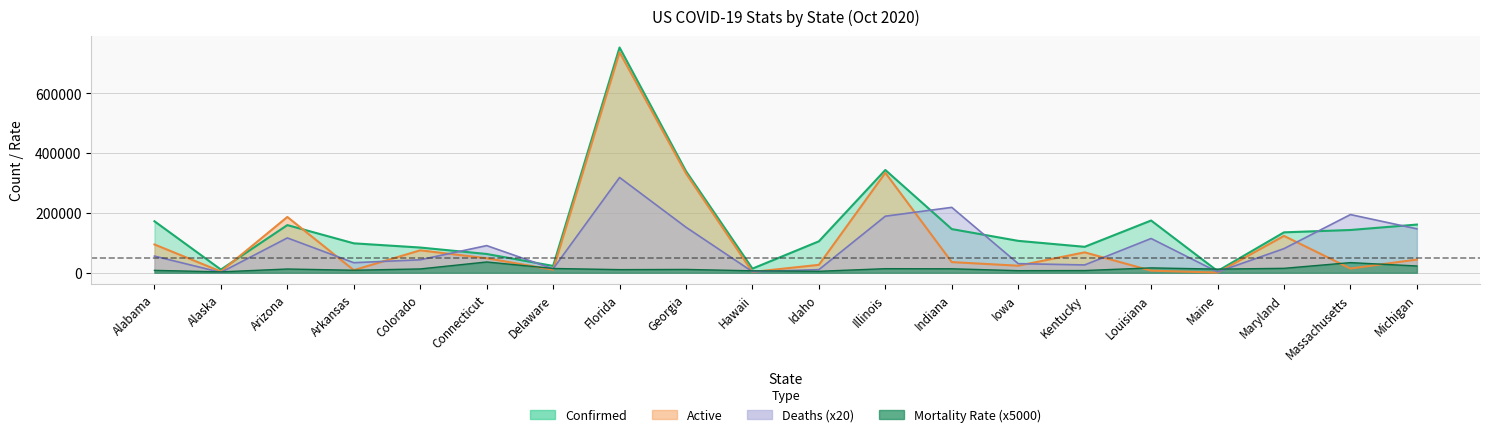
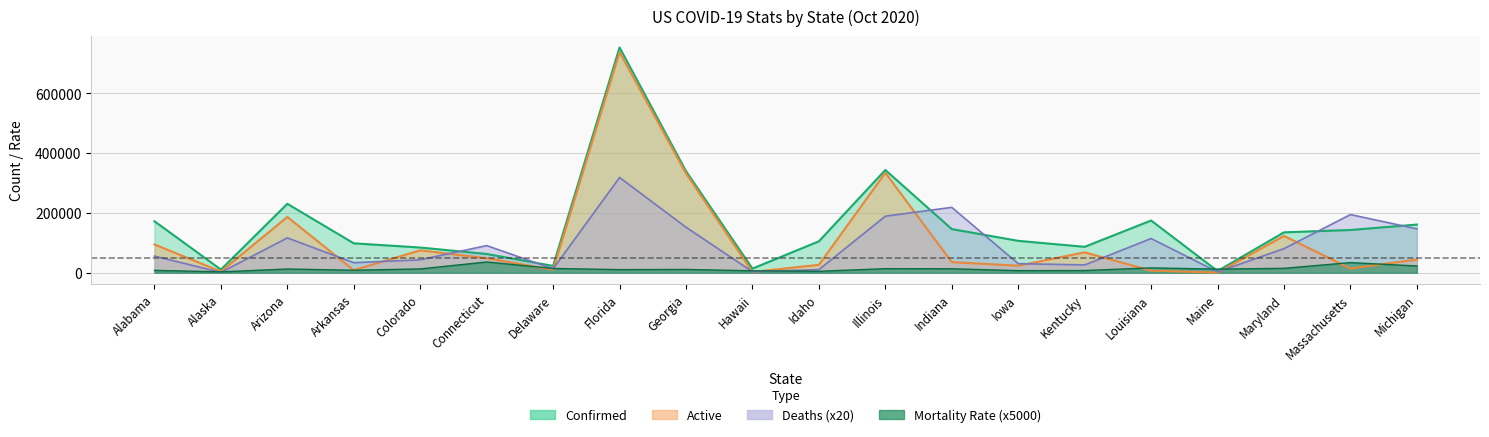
  {
    "Confirmed": {
      "Alabama": 170000,
-     "Arizona": 160000,
+     "Arizona": 230000,
      "Arkansas": 100000,
      "Colorado": 80000,
      "Connecticut": 60000,
      "Florida": 750000,
      "Idaho": 110000,
      "Illinois": 340000,
      "Indiana": 150000,
      "Iowa": 110000,
      "Kentucky": 90000,
      "Louisiana": 170000,
      "Maryland": 140000,
      "Massachusetts": 140000,
      "Michigan": 160000
    },
    "Active": {
      "Alabama": 90000,
      "Arizona": 190000,
      "Colorado": 80000,
      "Connecticut": 50000,
      "Florida": 740000,
      "Idaho": 30000,
      "Illinois": 330000,
      "Indiana": 40000,
      "Kentucky": 70000,
      "Louisiana": 10000,
      "Maryland": 120000,
      "Massachusetts": 10000,
      "Michigan": 40000
    },
    "Deaths (x20)": {
      "Alabama": 60000,
      "Arizona": 120000,
      "Arkansas": 30000,
      "Colorado": 40000,
      "Connecticut": 90000,
      "Florida": 320000,
      "Georgia": 150000,
      "Illinois": 190000,
      "Indiana": 220000,
      "Kentucky": 30000,
      "Louisiana": 110000,
      "Maryland": 80000,
      "Massachusetts": 190000,
      "Michigan": 150000
    },
    "Mortality Rate (x5000)": {
      "Alabama": 10000,
      "Arizona": 10000,
      "Colorado": 10000,
      "Connecticut": 40000,
      "Florida": 10000,
      "Georgia": 10000,
      "Illinois": 10000,
      "Indiana": 10000,
      "Iowa": 10000,
      "Kentucky": 10000,
      "Louisiana": 20000,
      "Maryland": 10000,
      "Massachusetts": 30000,
      "Michigan": 20000
    }
  }
